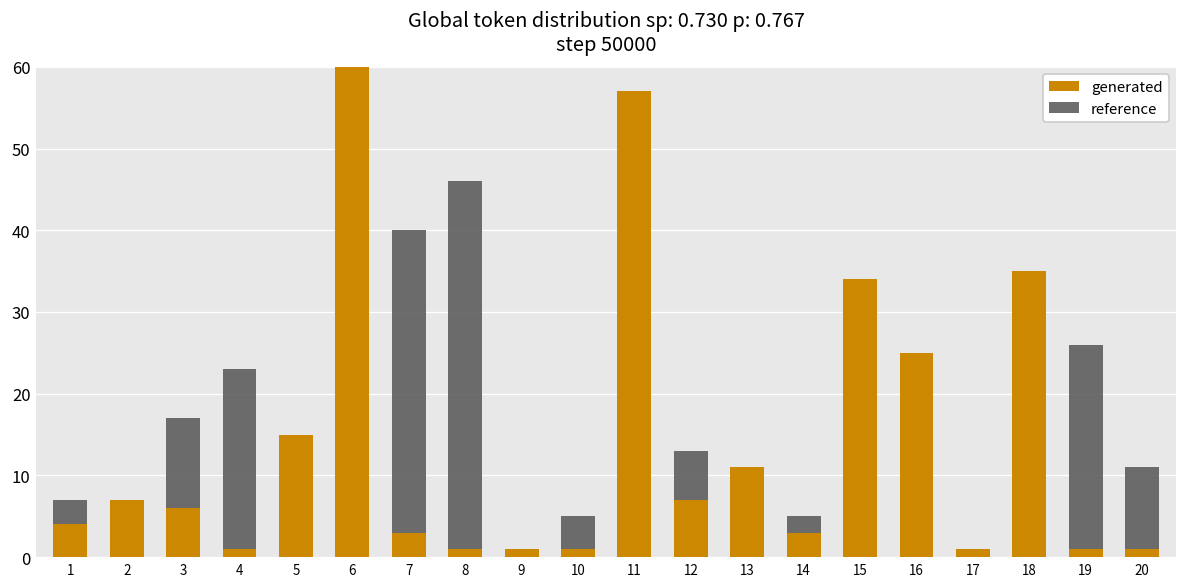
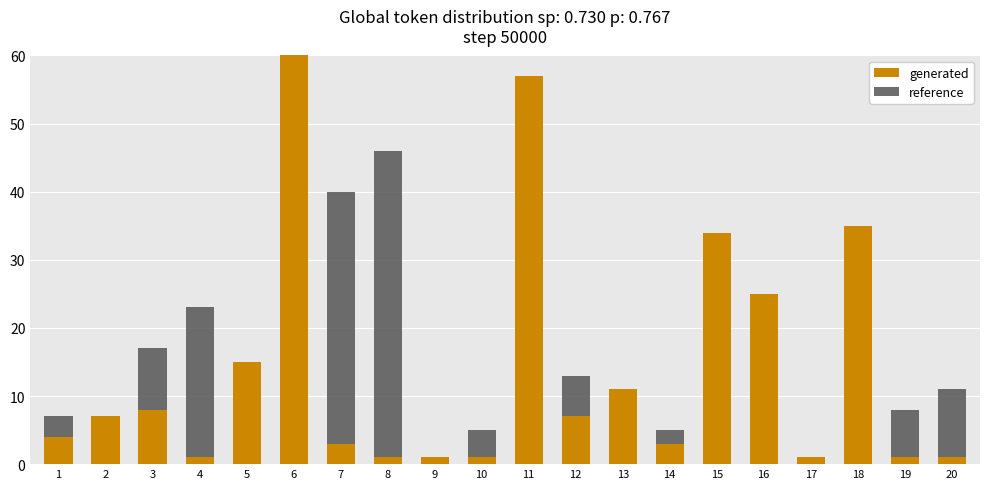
  {
    "generated": {
      "2": 7,
-     "3": 6,
+     "3": 8,
      "5": 15,
      "9": 1,
      "11": 57,
      "13": 11,
      "15": 34,
      "16": 25,
      "17": 1,
      "18": 35
    },
    "reference": {
      "1": 7,
      "3": 17,
      "4": 23,
      "7": 40,
      "8": 46,
      "9": 1,
      "10": 5,
      "12": 13,
      "14": 5,
      "17": 1,
      "18": 35,
-     "19": 26,
+     "19": 8,
      "20": 11
    }
  }
